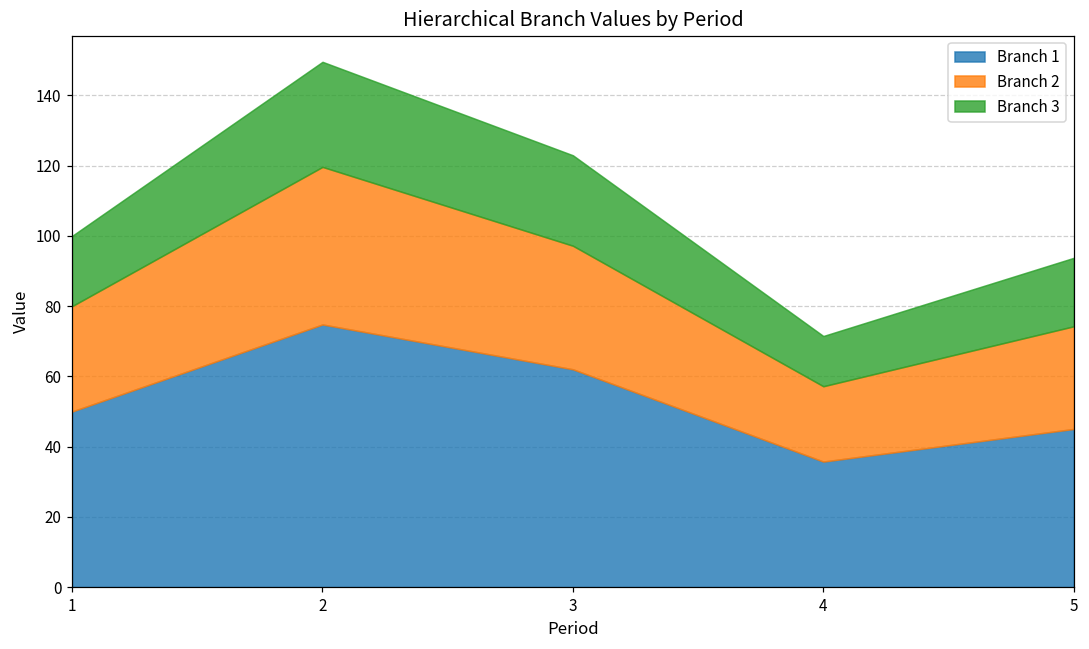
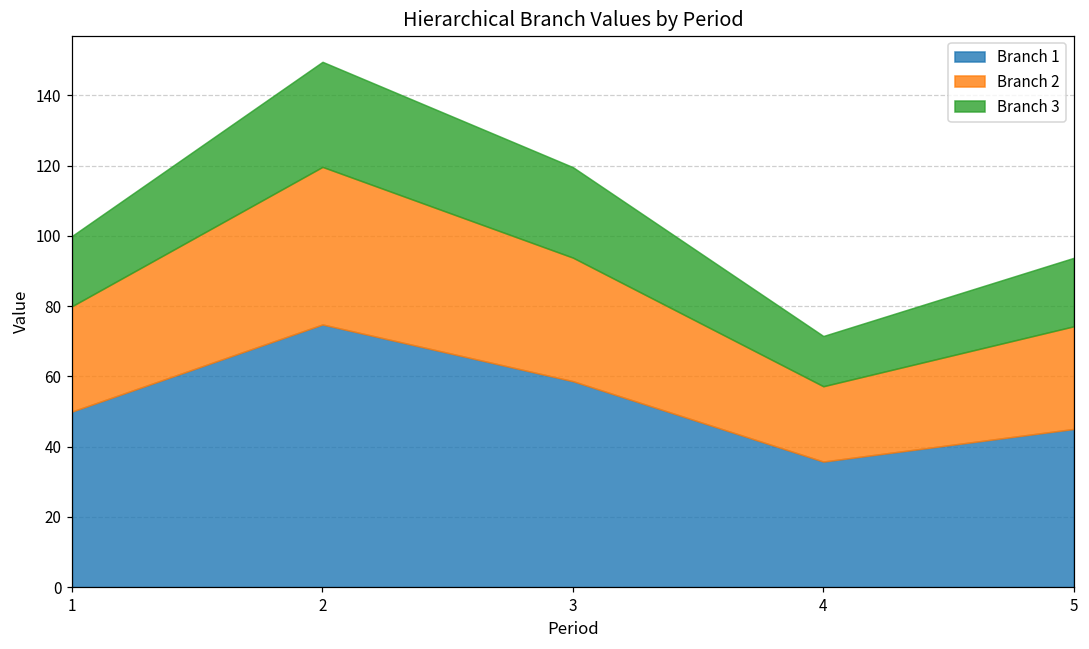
  {
    "Branch 1": {
      "1": 50,
      "2": 75,
-     "3": 62,
+     "3": 59,
      "4": 36,
      "5": 45
    },
    "Branch 2": {
      "1": 30,
      "2": 45,
      "3": 35,
      "4": 21,
      "5": 29
    },
    "Branch 3": {
      "1": 20,
      "2": 30,
      "3": 26,
      "4": 14,
      "5": 19
    }
  }
